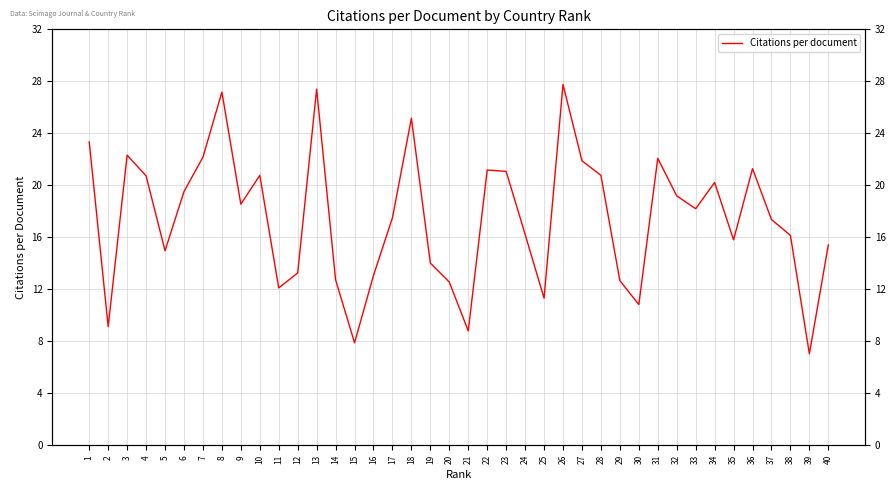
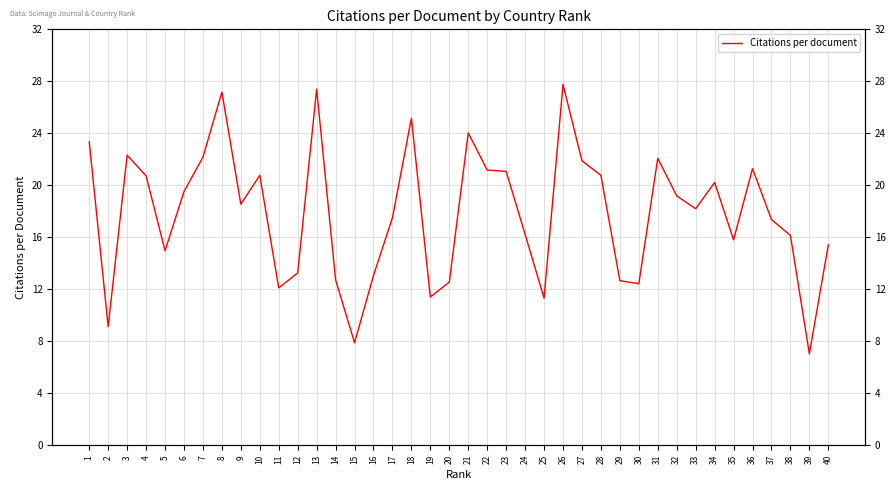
  {
    "1": 23.3,
    "2": 9.1,
    "3": 22.3,
    "4": 20.7,
    "5": 15.0,
    "6": 19.5,
    "7": 22.2,
    "8": 27.2,
    "9": 18.6,
    "10": 20.8,
    "11": 12.1,
    "12": 13.3,
    "13": 27.4,
    "14": 12.7,
    "15": 7.9,
    "16": 13.1,
    "17": 17.5,
    "18": 25.2,
-   "19": 14.0,
+   "19": 11.4,
    "20": 12.6,
-   "21": 8.8,
+   "21": 24.0,
    "22": 21.2,
    "23": 21.1,
    "24": 16.2,
    "25": 11.3,
    "26": 27.8,
    "27": 21.9,
    "28": 20.8,
    "29": 12.7,
-   "30": 10.8,
+   "30": 12.4,
    "31": 22.1,
    "32": 19.2,
    "33": 18.2,
    "34": 20.2,
    "35": 15.8,
    "36": 21.3,
    "37": 17.4,
    "38": 16.2,
    "39": 7.0,
    "40": 15.4
  }
